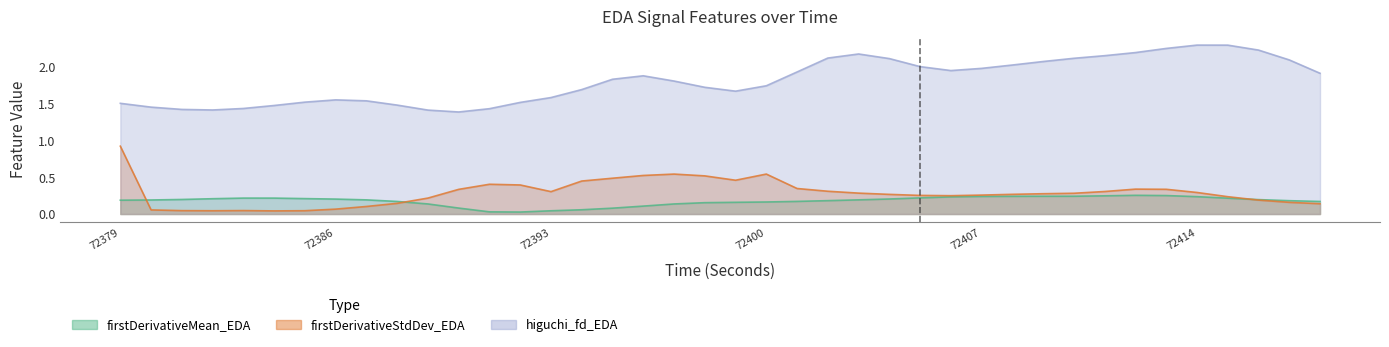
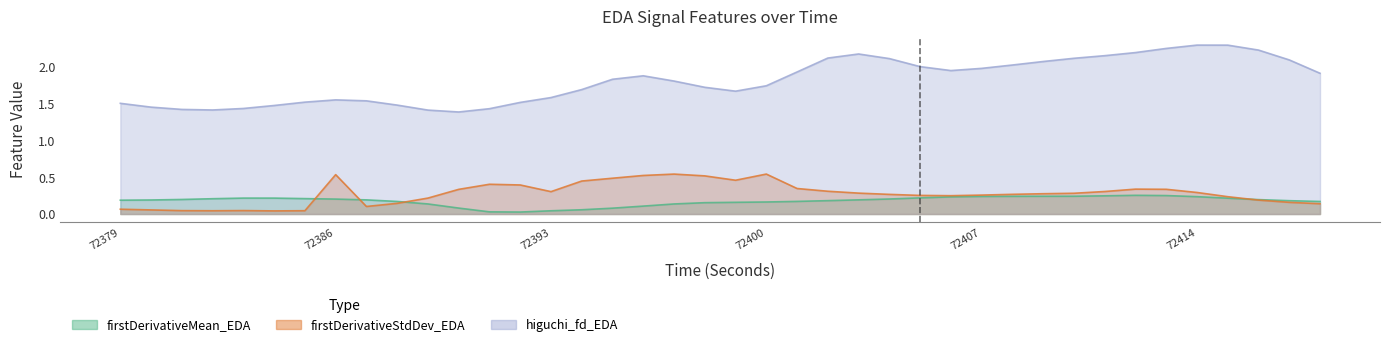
  {
    "firstDerivativeStdDev_EDA": {
-     "72379": 0.9,
-     "72386": 0.1,
+     "72379": 0.1,
+     "72386": 0.5,
      "72393": 0.3,
      "72400": 0.5,
      "72414": 0.3
    }
  }
